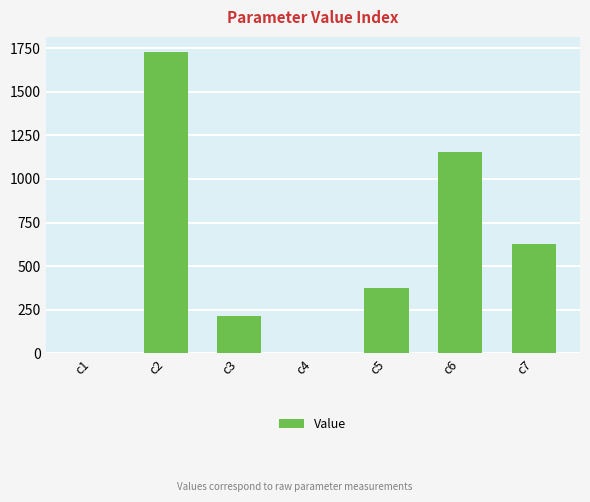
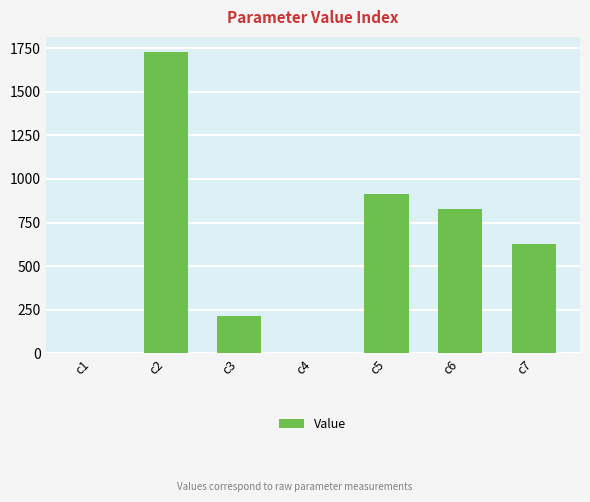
  {
    "c2": 1730,
    "c3": 220,
-   "c5": 380,
-   "c6": 1160,
+   "c5": 920,
+   "c6": 830,
    "c7": 630
  }
